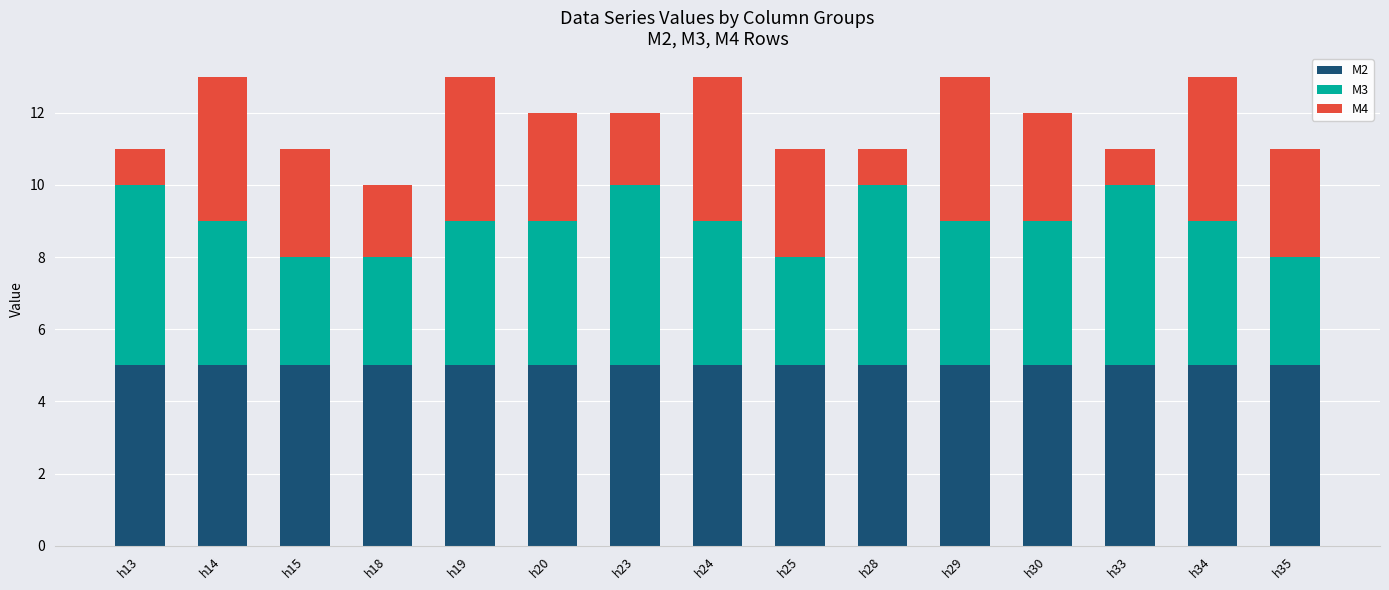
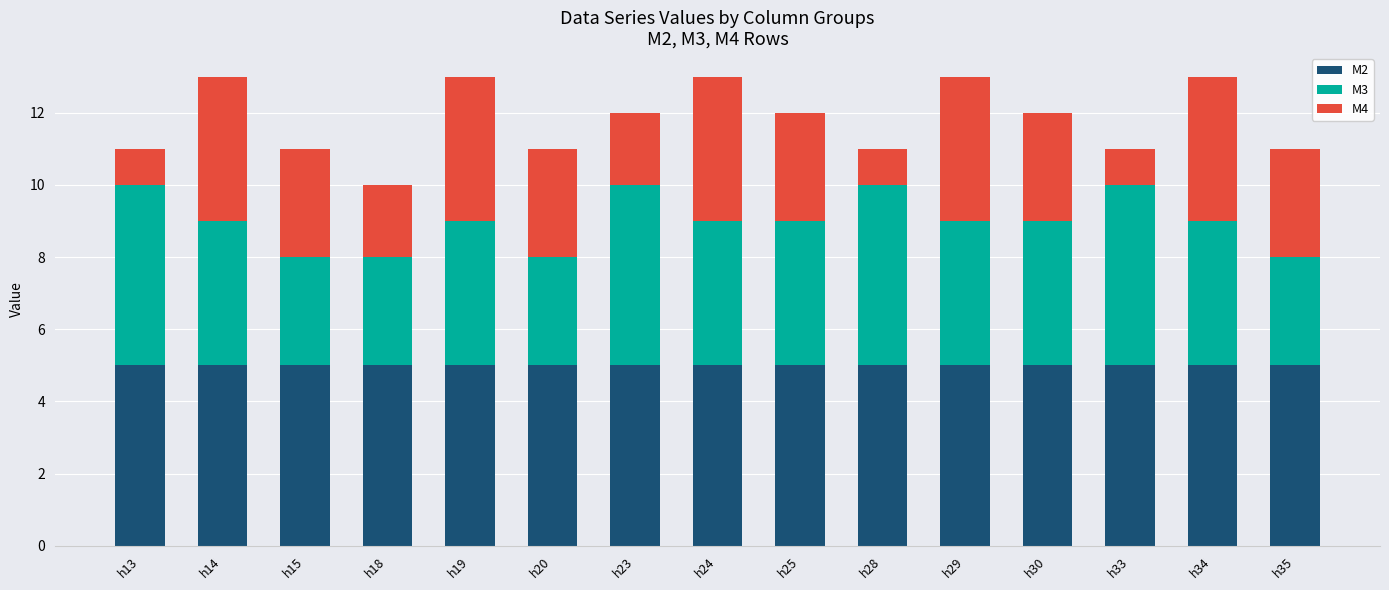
  {
    "M2": {
      "h13": 5,
      "h14": 5,
      "h15": 5,
      "h18": 5,
      "h19": 5,
      "h20": 5,
      "h23": 5,
      "h24": 5,
      "h25": 5,
      "h28": 5,
      "h29": 5,
      "h30": 5,
      "h33": 5,
      "h34": 5,
      "h35": 5
    },
    "M3": {
      "h13": 5,
      "h14": 4,
      "h15": 3,
      "h18": 3,
      "h19": 4,
-     "h20": 4,
+     "h20": 3,
      "h23": 5,
      "h24": 4,
-     "h25": 3,
+     "h25": 4,
      "h28": 5,
      "h29": 4,
      "h30": 4,
      "h33": 5,
      "h34": 4,
      "h35": 3
    },
    "M4": {
      "h13": 1,
      "h14": 4,
      "h15": 3,
      "h18": 2,
      "h19": 4,
      "h20": 3,
      "h23": 2,
      "h24": 4,
      "h25": 3,
      "h28": 1,
      "h29": 4,
      "h30": 3,
      "h33": 1,
      "h34": 4,
      "h35": 3
    }
  }
